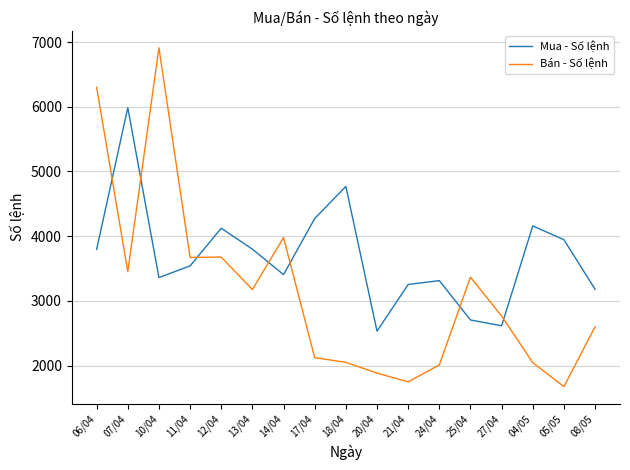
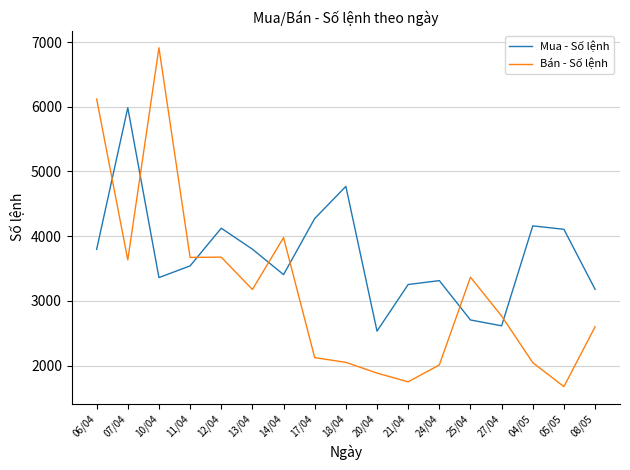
  {
    "Mua - Số lệnh": {
      "06/04": 3800,
      "07/04": 6000,
      "10/04": 3400,
      "11/04": 3500,
      "12/04": 4100,
      "13/04": 3800,
      "14/04": 3400,
      "17/04": 4300,
      "18/04": 4800,
      "20/04": 2500,
      "21/04": 3300,
      "24/04": 3300,
      "25/04": 2700,
      "27/04": 2600,
      "04/05": 4200,
-     "05/05": 3900,
+     "05/05": 4100,
      "08/05": 3200
    },
    "Bán - Số lệnh": {
-     "06/04": 6300,
-     "07/04": 3500,
+     "06/04": 6100,
+     "07/04": 3600,
      "10/04": 6900,
      "11/04": 3700,
      "12/04": 3700,
      "13/04": 3200,
      "14/04": 4000,
      "17/04": 2100,
      "18/04": 2100,
      "20/04": 1900,
      "21/04": 1700,
      "24/04": 2000,
      "25/04": 3400,
      "27/04": 2800,
      "04/05": 2000,
      "05/05": 1700,
      "08/05": 2600
    }
  }
